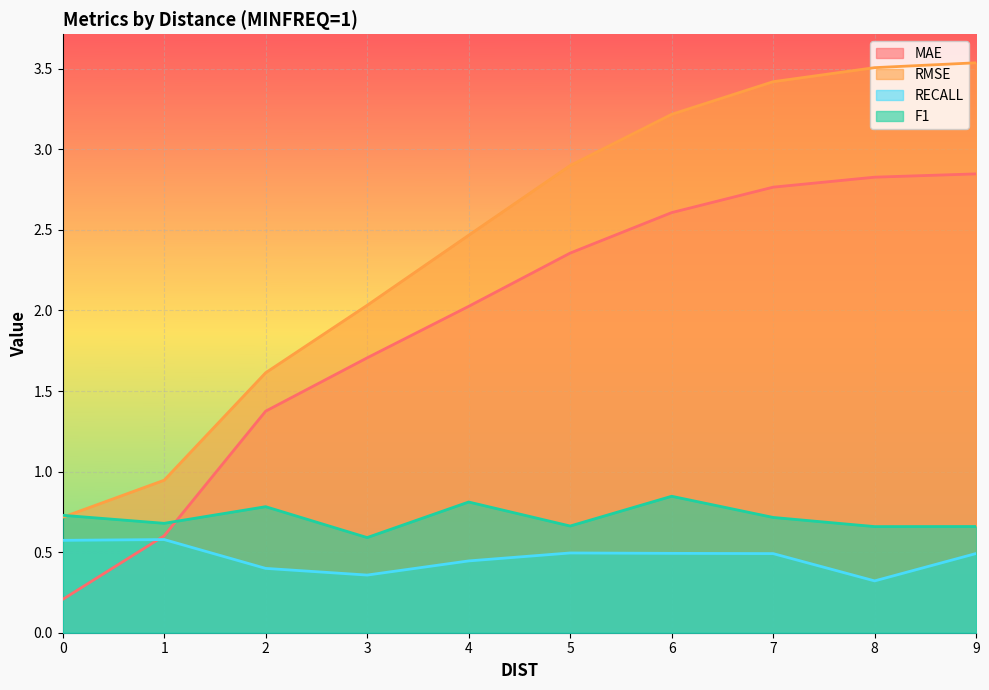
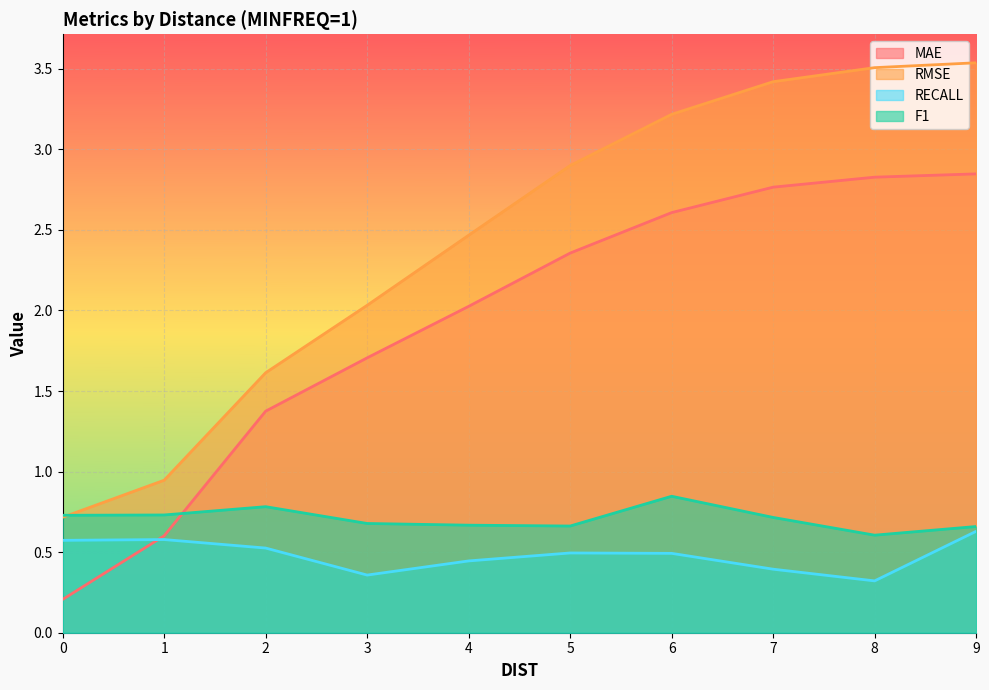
  {
    "RECALL": {
      "0": 0.57,
      "1": 0.58,
-     "2": 0.40,
+     "2": 0.53,
      "3": 0.36,
      "4": 0.45,
      "5": 0.49,
      "6": 0.49,
-     "7": 0.49,
+     "7": 0.39,
      "8": 0.32,
-     "9": 0.49
+     "9": 0.63
    },
    "F1": {
-     "1": 0.68,
+     "1": 0.73,
      "2": 0.78,
-     "3": 0.59,
-     "4": 0.81,
+     "3": 0.68,
+     "4": 0.67,
      "5": 0.66,
      "6": 0.85,
      "7": 0.72,
-     "8": 0.66,
+     "8": 0.61,
      "9": 0.66
    }
  }
